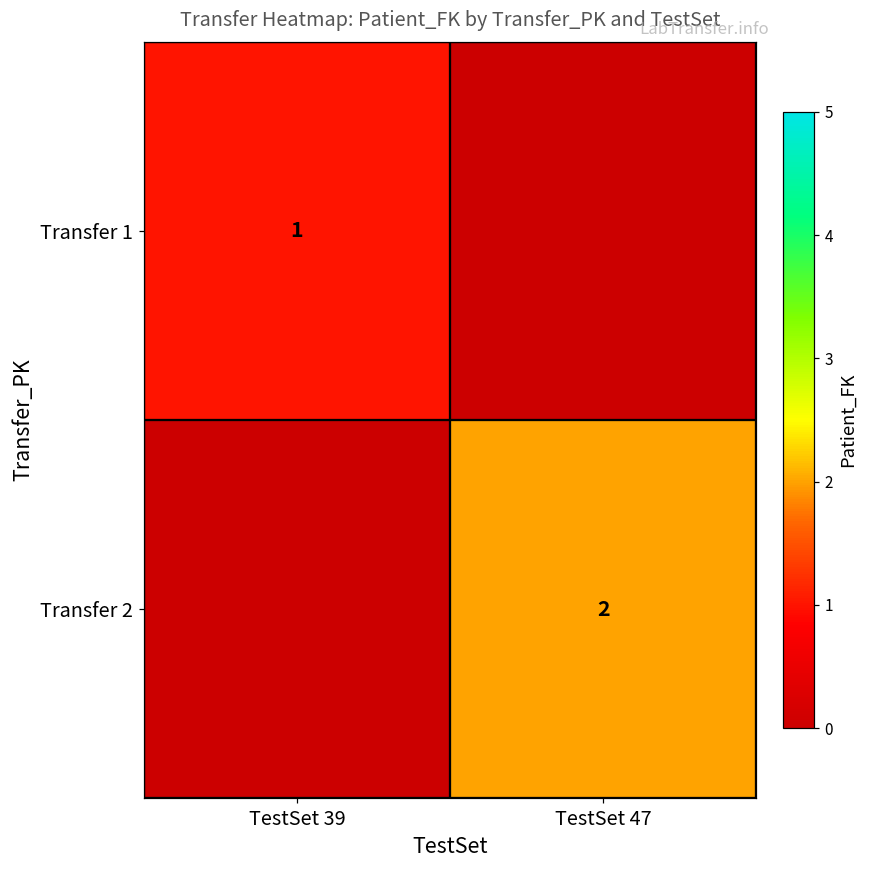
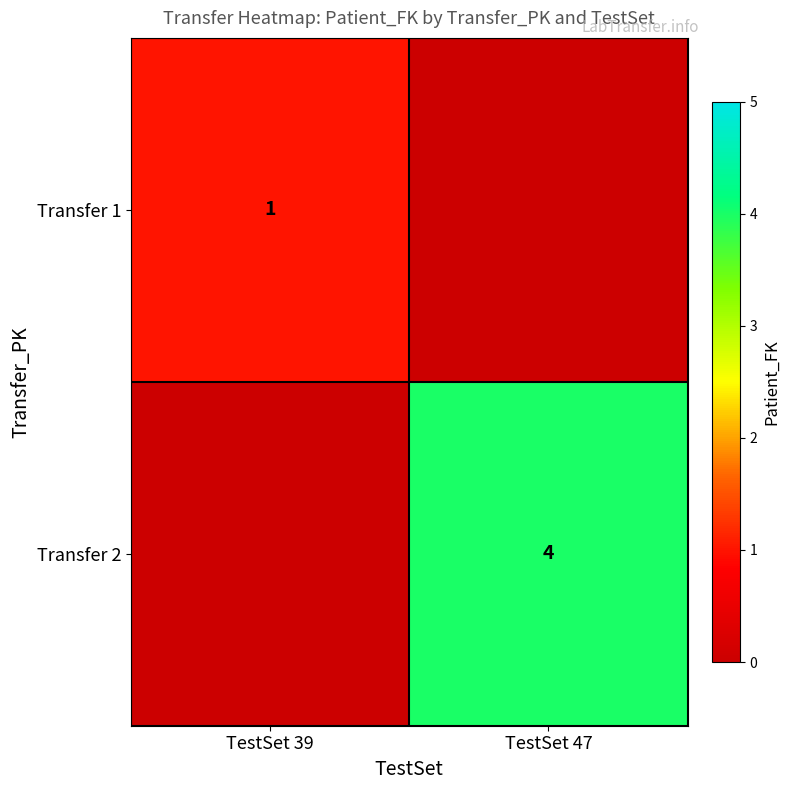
  {
    "Transfer 1": {
      "TestSet 39": 1
    },
    "Transfer 2": {
-     "TestSet 47": 2
+     "TestSet 47": 4
    }
  }
